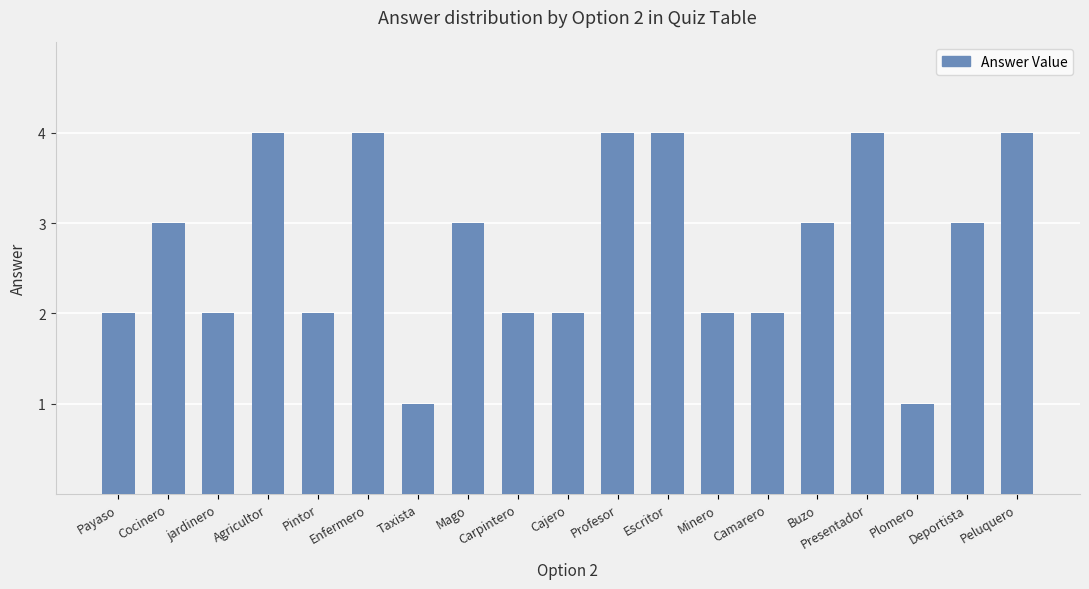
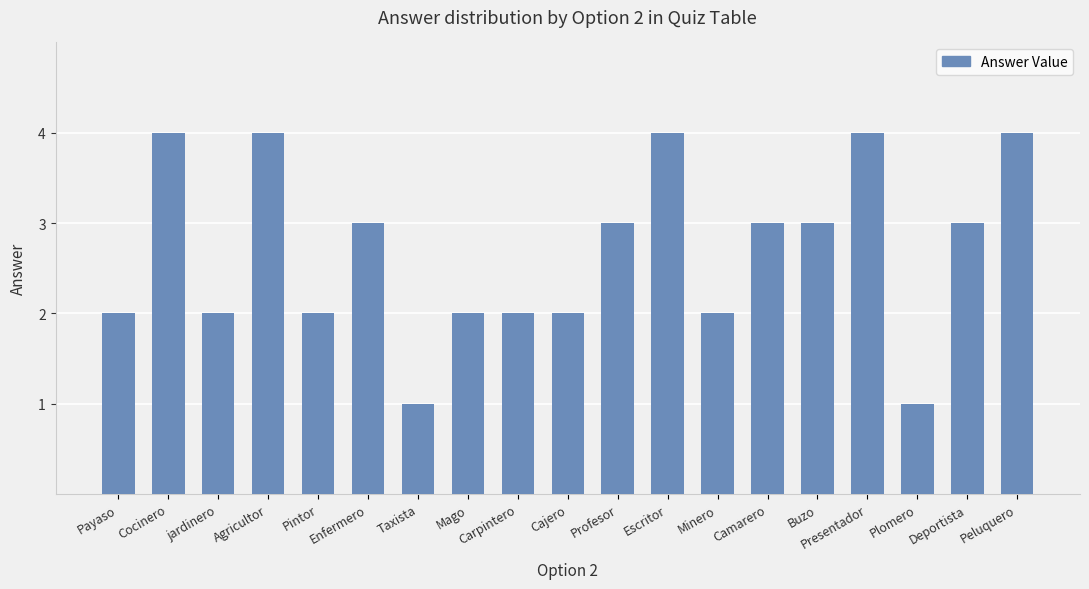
  {
    "Payaso": 2,
-   "Cocinero": 3,
+   "Cocinero": 4,
    "jardinero": 2,
    "Agricultor": 4,
    "Pintor": 2,
-   "Enfermero": 4,
+   "Enfermero": 3,
    "Taxista": 1,
-   "Mago": 3,
+   "Mago": 2,
    "Carpintero": 2,
    "Cajero": 2,
-   "Profesor": 4,
+   "Profesor": 3,
    "Escritor": 4,
    "Minero": 2,
-   "Camarero": 2,
+   "Camarero": 3,
    "Buzo": 3,
    "Presentador": 4,
    "Plomero": 1,
    "Deportista": 3,
    "Peluquero": 4
  }
